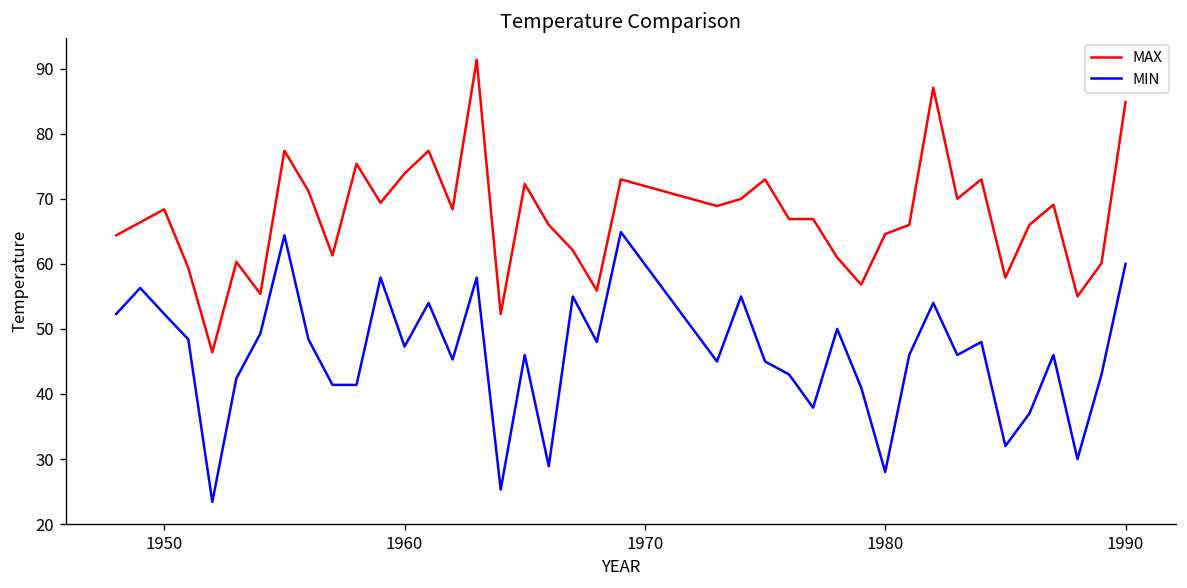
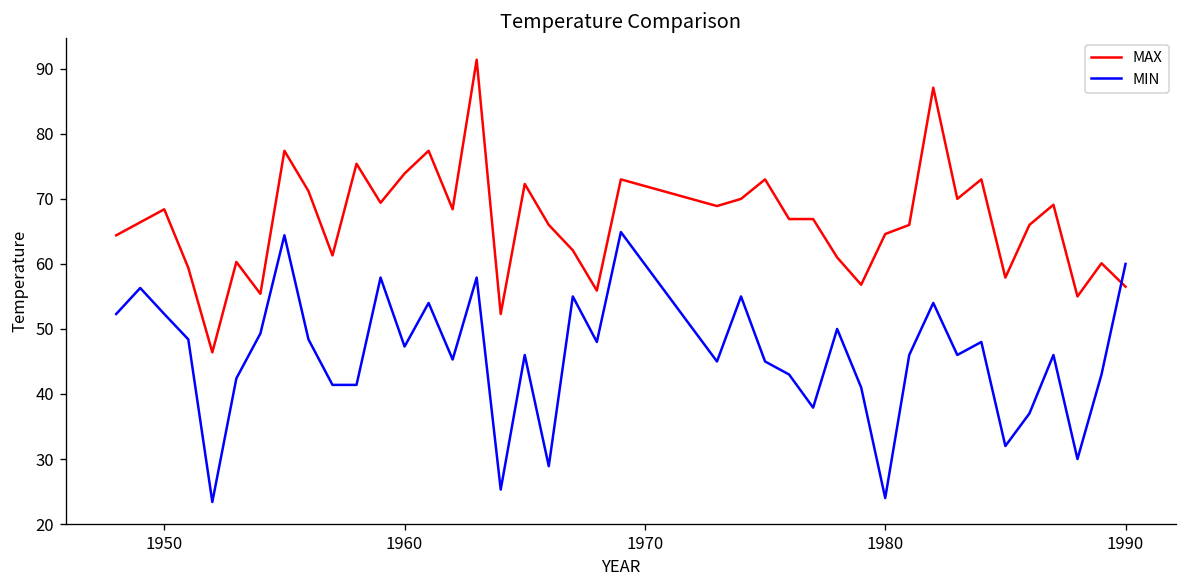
  {
    "MAX": {
      "1950": 68,
      "1960": 74,
      "1980": 65,
-     "1990": 85
+     "1990": 57
    },
    "MIN": {
      "1950": 52,
      "1960": 47,
-     "1980": 28,
+     "1980": 24,
      "1990": 60
    }
  }
